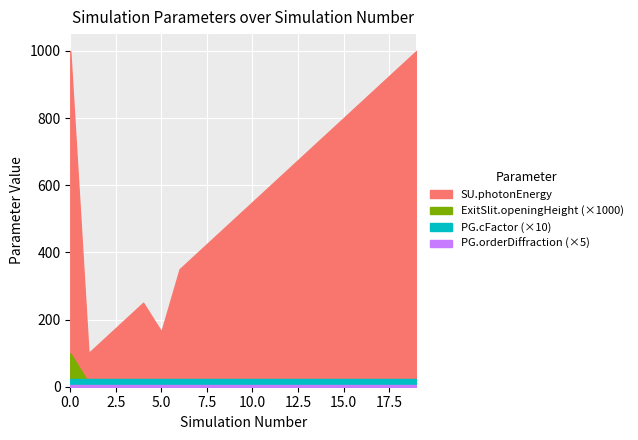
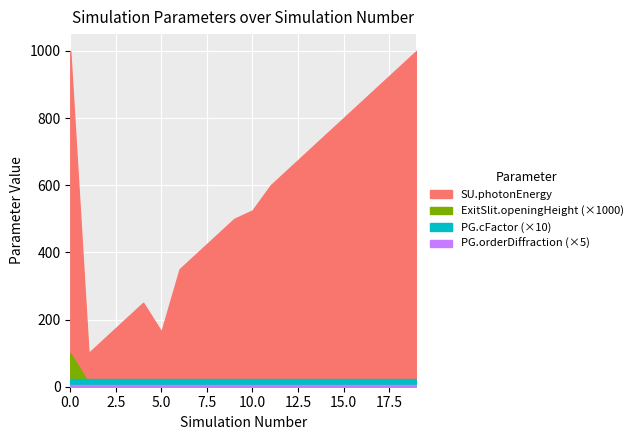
  {
    "SU.photonEnergy": {
      "0.0": 1000,
      "5.0": 160,
-     "10.0": 550,
+     "10.0": 530,
      "15.0": 800
    },
    "ExitSlit.openingHeight (×1000)": {
      "0.0": 100
    },
    "PG.cFactor (×10)": {
      "0.0": 20,
      "5.0": 20,
      "10.0": 20,
      "15.0": 20
    }
  }
